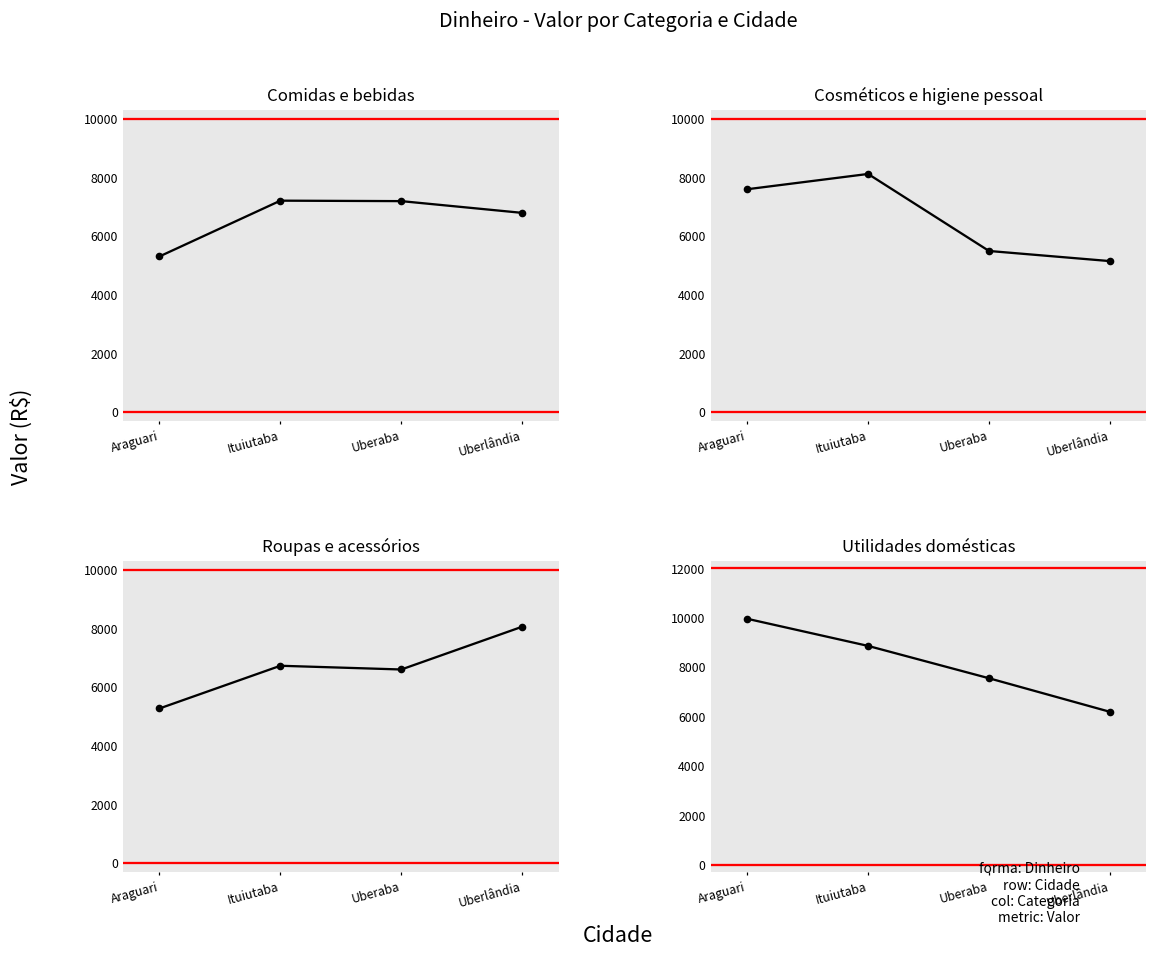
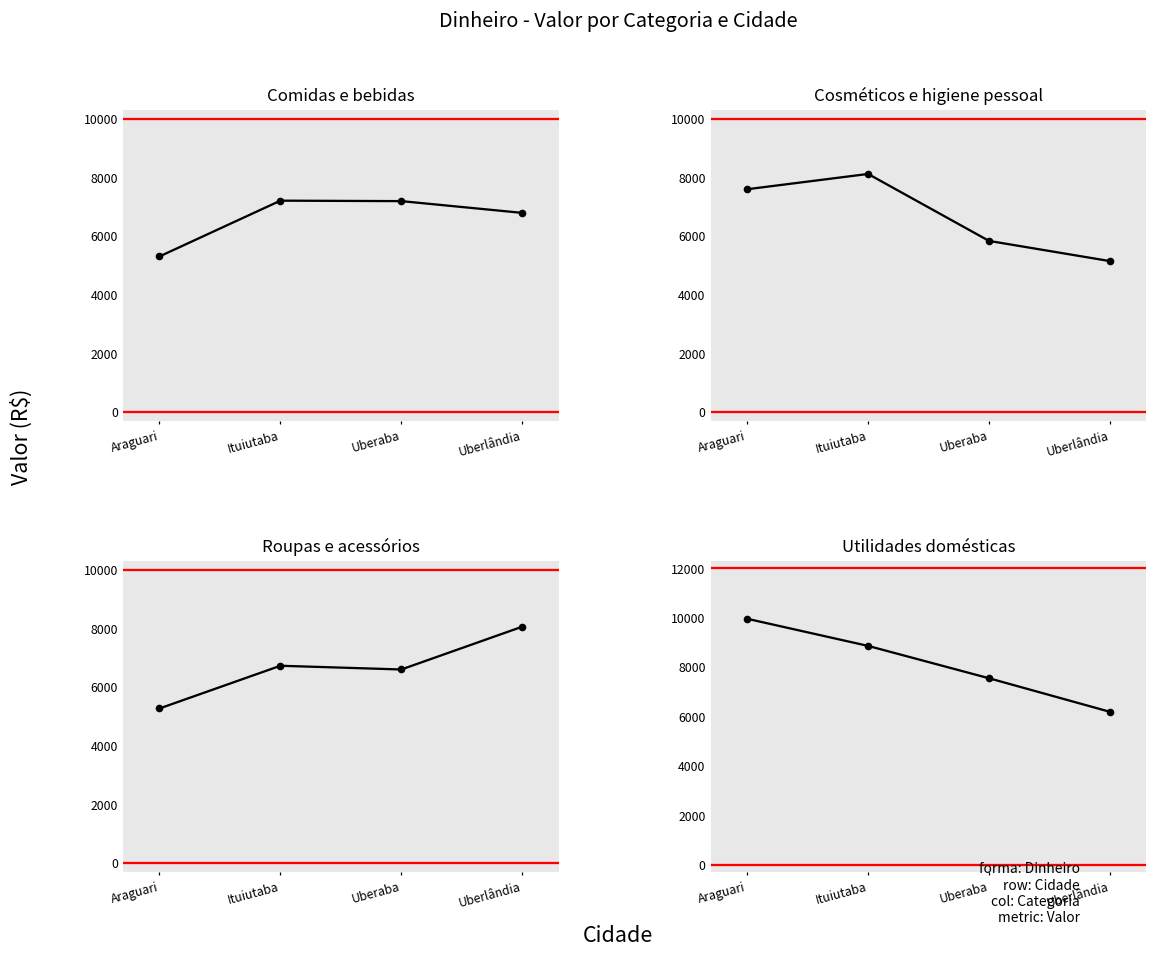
  {
    "Comidas e bebidas": {
      "Araguari": 5300,
      "Ituiutaba": 7200,
      "Uberaba": 7200,
      "Uberlândia": 6800
    },
    "Cosméticos e higiene pessoal": {
      "Araguari": 7600,
      "Ituiutaba": 8100,
-     "Uberaba": 5500,
+     "Uberaba": 5800,
      "Uberlândia": 5100
    },
    "Roupas e acessórios": {
      "Araguari": 5300,
      "Ituiutaba": 6700,
      "Uberaba": 6600,
      "Uberlândia": 8100
    },
    "Utilidades domésticas": {
      "Araguari": 10000,
      "Ituiutaba": 8900,
      "Uberaba": 7600,
      "Uberlândia": 6200
    }
  }
